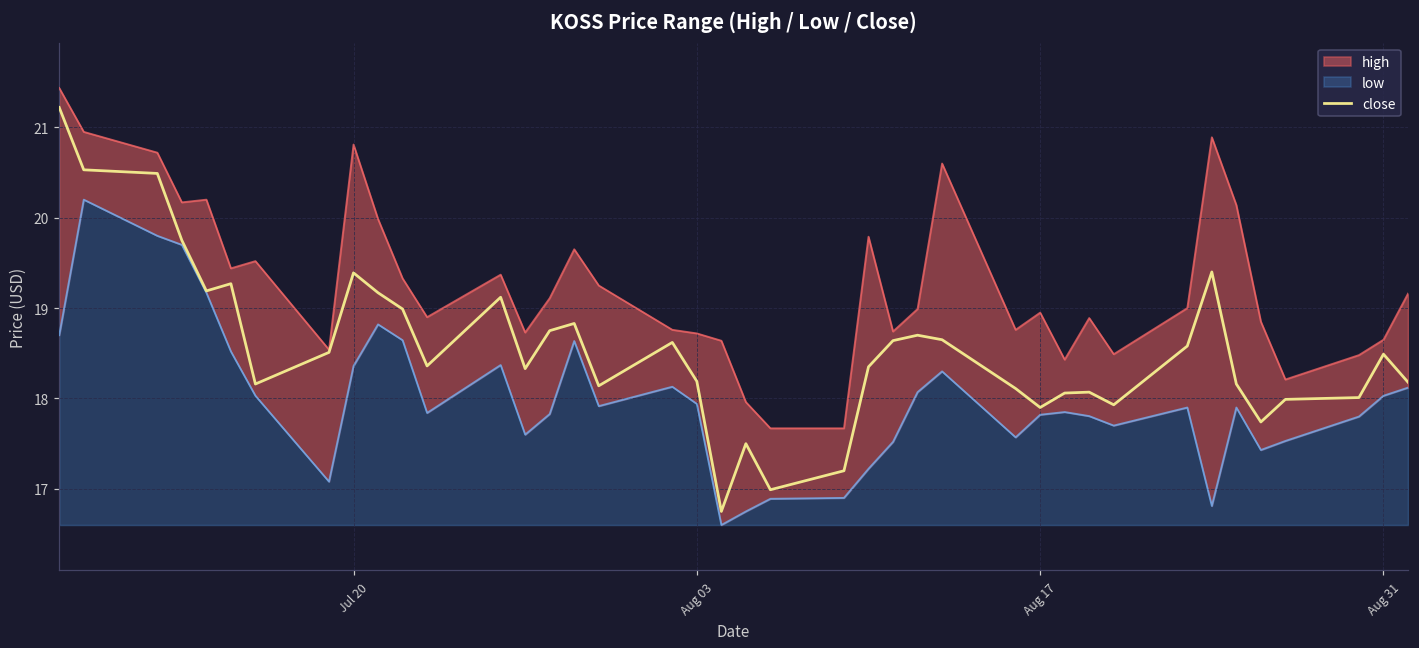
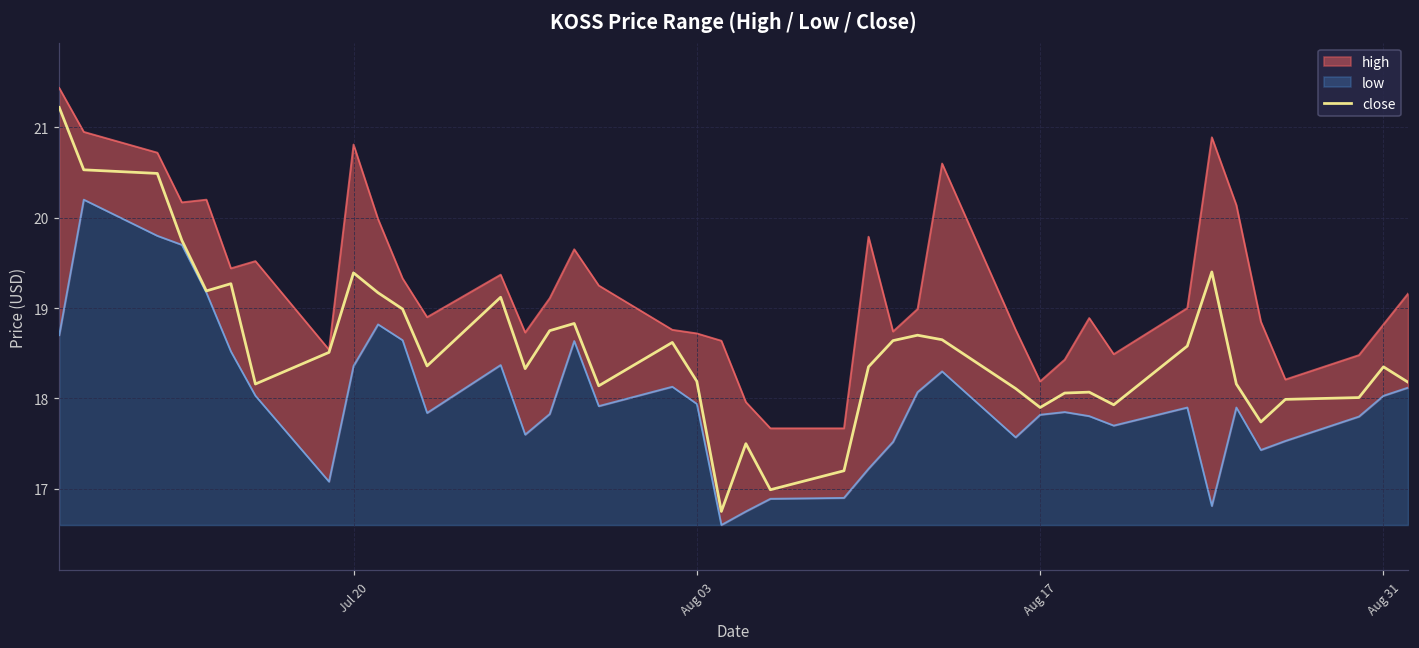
  {
    "close": {
      "Jul 20": 19.4,
      "Aug 03": 18.2,
      "Aug 17": 17.9,
-     "Aug 31": 18.5
+     "Aug 31": 18.4
    },
    "high": {
      "Jul 20": 20.8,
      "Aug 03": 18.7,
-     "Aug 17": 19.0,
-     "Aug 31": 18.7
+     "Aug 17": 18.2,
+     "Aug 31": 18.8
    },
    "low": {
      "Jul 20": 18.4,
      "Aug 03": 17.9,
      "Aug 17": 17.8,
      "Aug 31": 18.0
    }
  }
